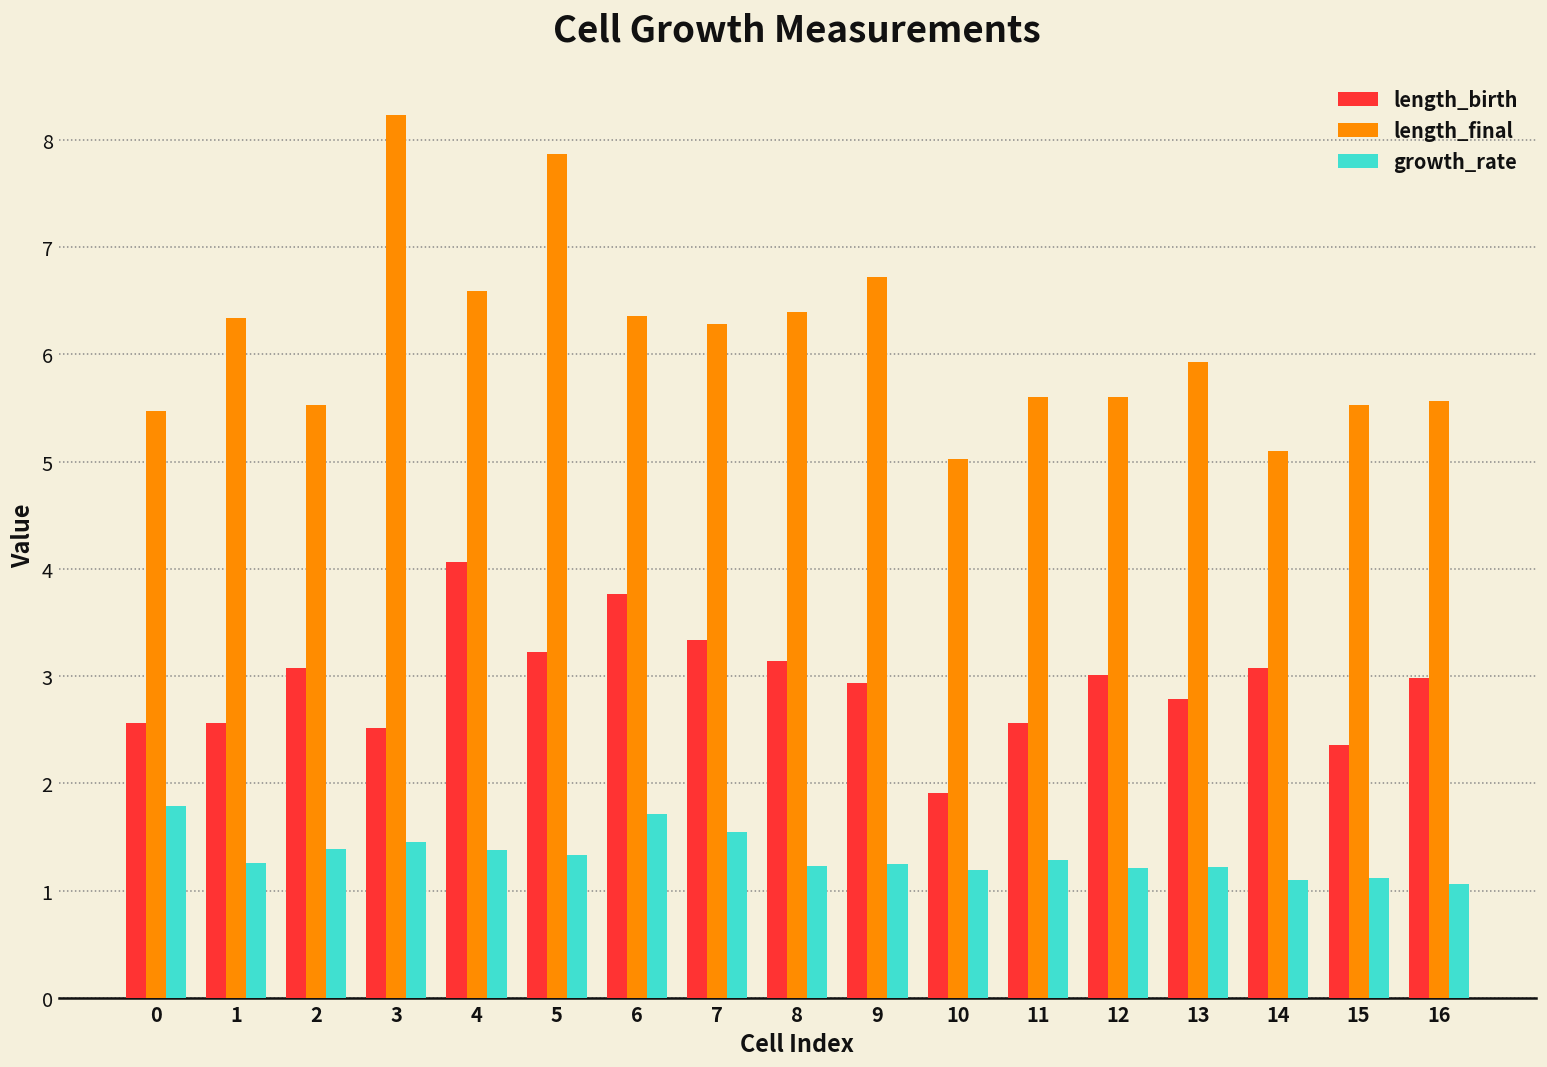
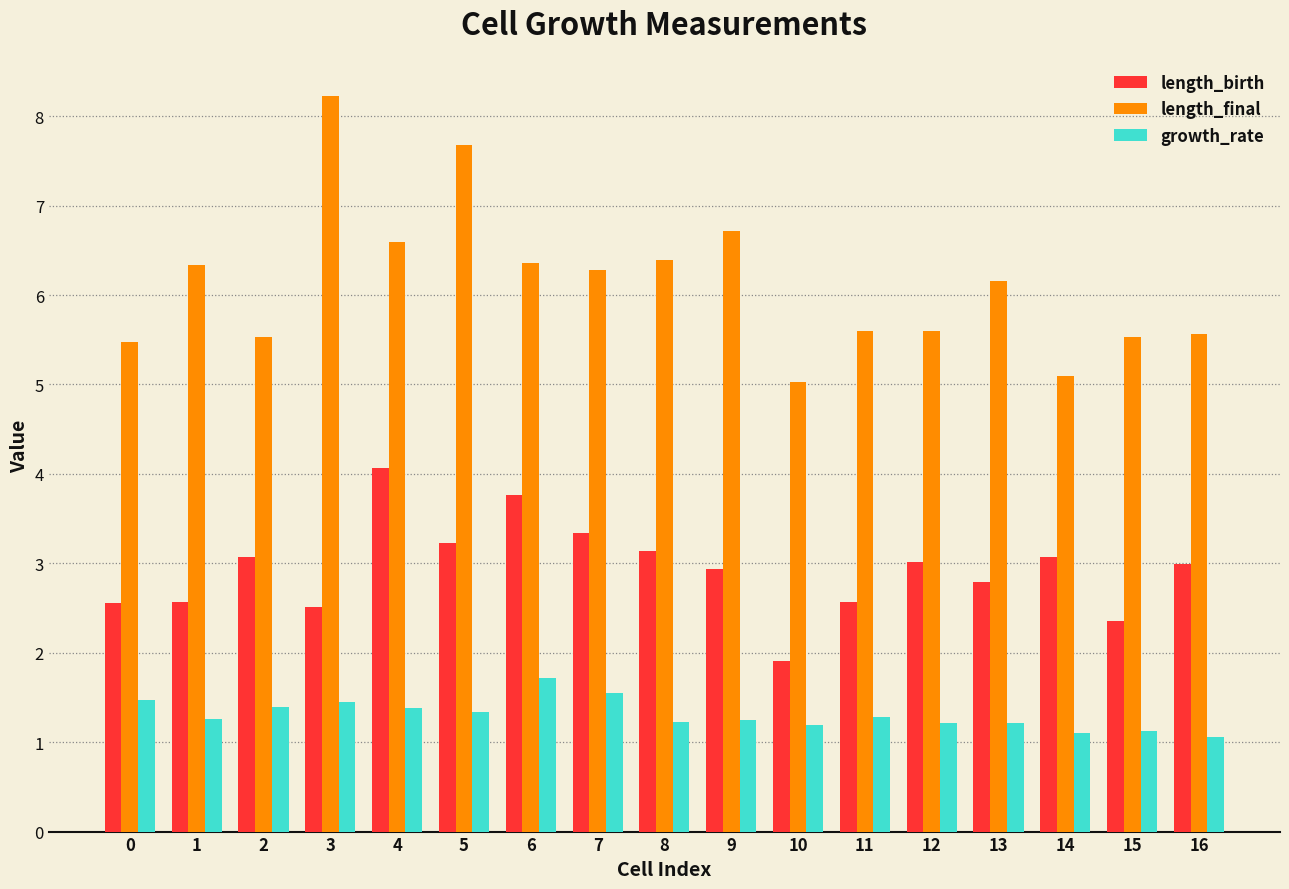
  {
    "length_birth": {
      "0": 2.6,
      "1": 2.6,
      "2": 3.1,
      "3": 2.5,
      "4": 4.1,
      "5": 3.2,
      "6": 3.8,
      "7": 3.3,
      "8": 3.1,
      "9": 2.9,
      "10": 1.9,
      "11": 2.6,
      "12": 3.0,
      "13": 2.8,
      "14": 3.1,
      "15": 2.4,
      "16": 3.0
    },
    "length_final": {
      "0": 5.5,
      "1": 6.3,
      "2": 5.5,
      "3": 8.2,
      "4": 6.6,
-     "5": 7.9,
+     "5": 7.7,
      "6": 6.4,
      "7": 6.3,
      "8": 6.4,
      "9": 6.7,
      "10": 5.0,
      "11": 5.6,
      "12": 5.6,
-     "13": 5.9,
+     "13": 6.2,
      "14": 5.1,
      "15": 5.5,
      "16": 5.6
    },
    "growth_rate": {
-     "0": 1.8,
+     "0": 1.5,
      "1": 1.3,
      "2": 1.4,
      "3": 1.5,
      "4": 1.4,
      "5": 1.3,
      "6": 1.7,
      "7": 1.6,
      "8": 1.2,
      "9": 1.3,
      "10": 1.2,
      "11": 1.3,
      "12": 1.2,
      "13": 1.2,
      "14": 1.1,
      "15": 1.1,
      "16": 1.1
    }
  }
